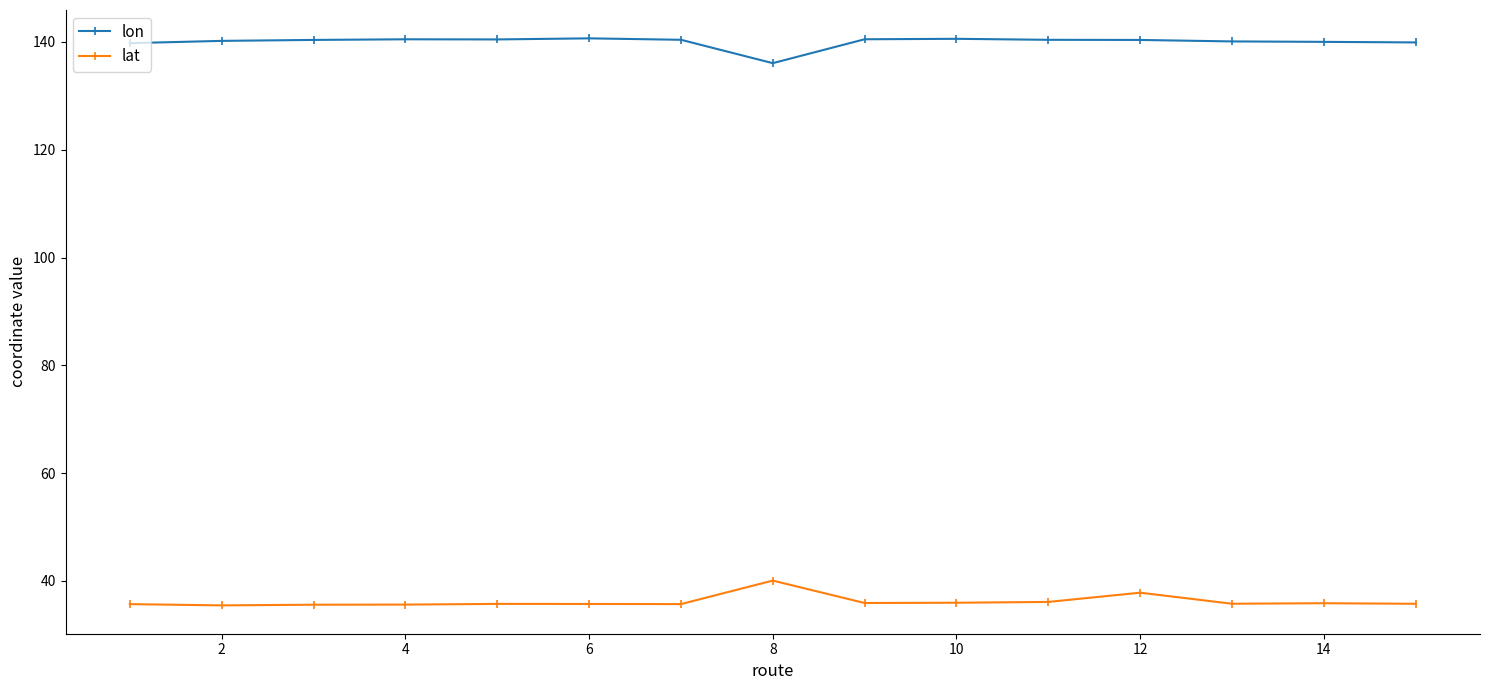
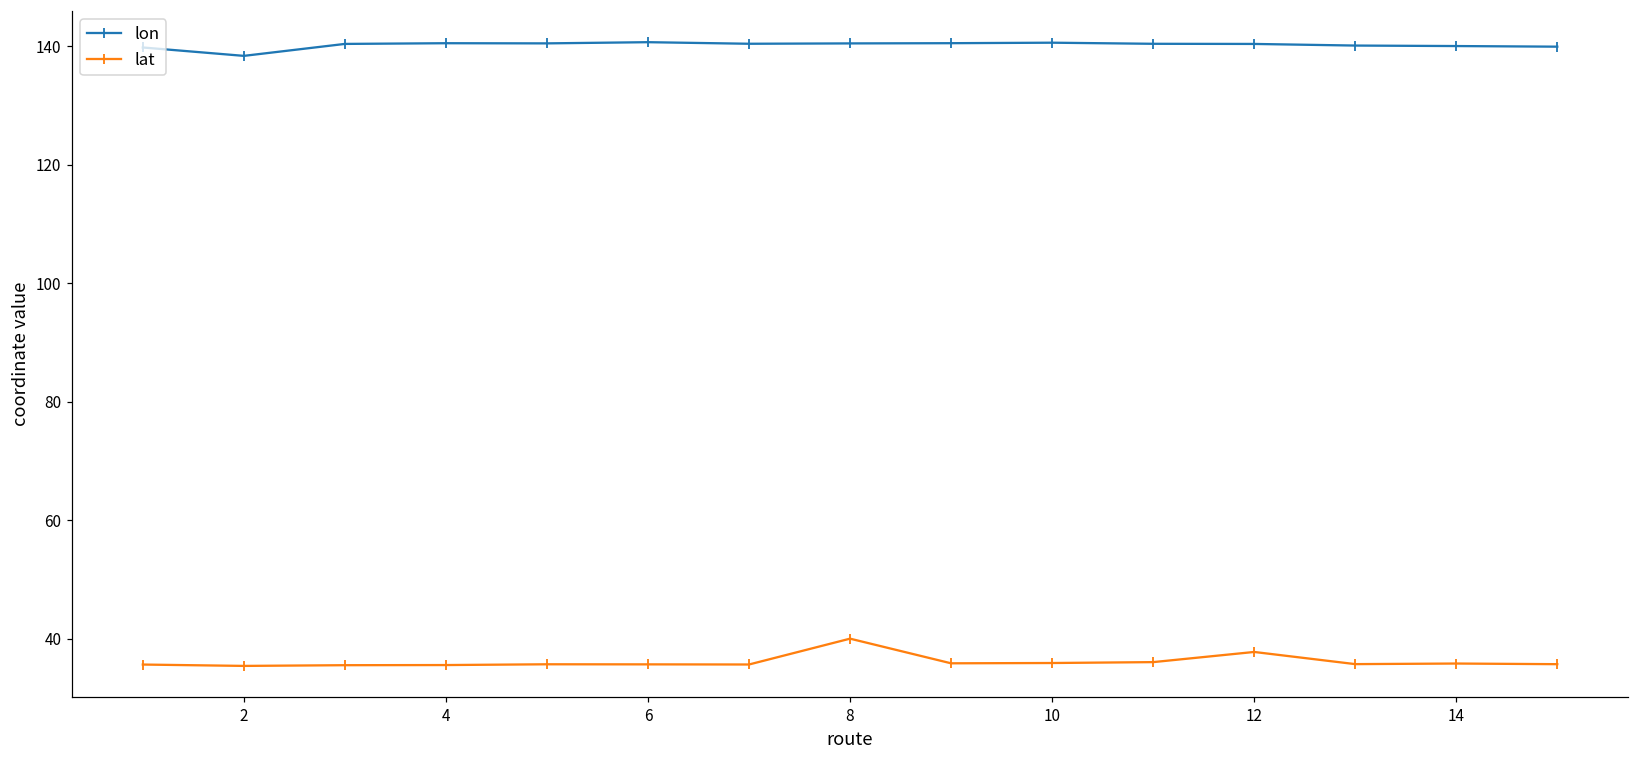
  {
    "lon": {
-     "2": 140,
+     "2": 138,
      "4": 141,
      "6": 141,
-     "8": 136,
+     "8": 140,
      "10": 141,
      "12": 140,
      "14": 140
    },
    "lat": {
      "2": 35,
      "4": 36,
      "6": 36,
      "8": 40,
      "10": 36,
      "12": 38,
      "14": 36
    }
  }
